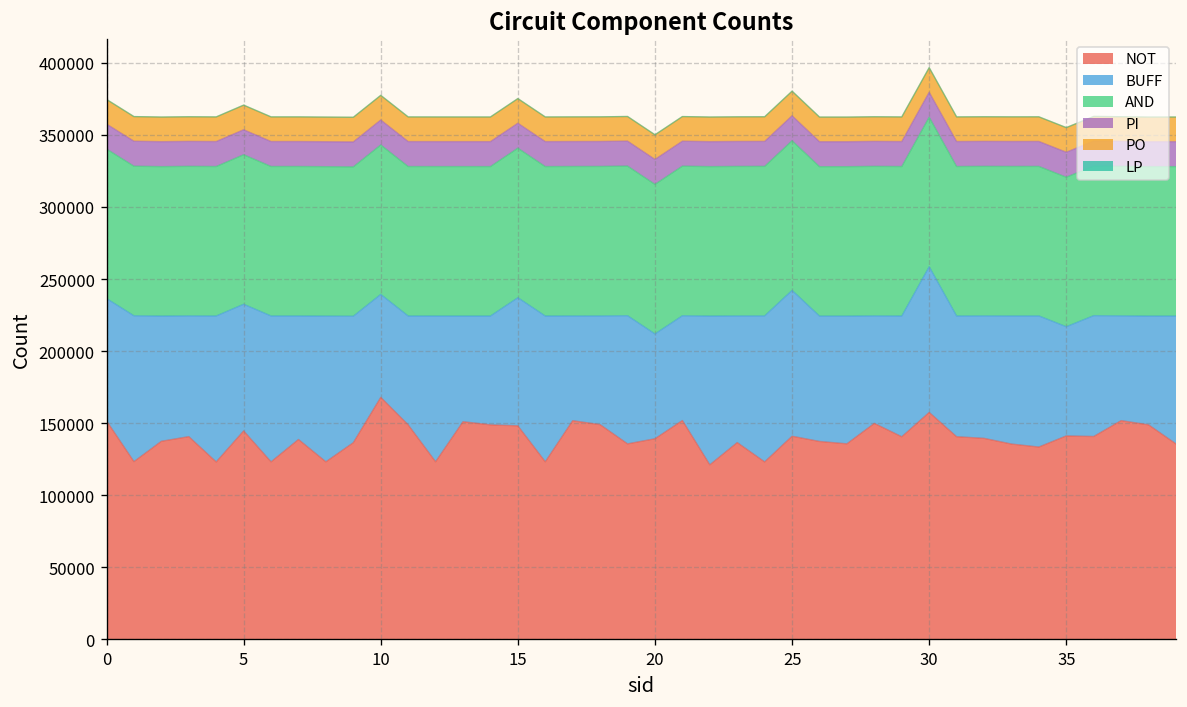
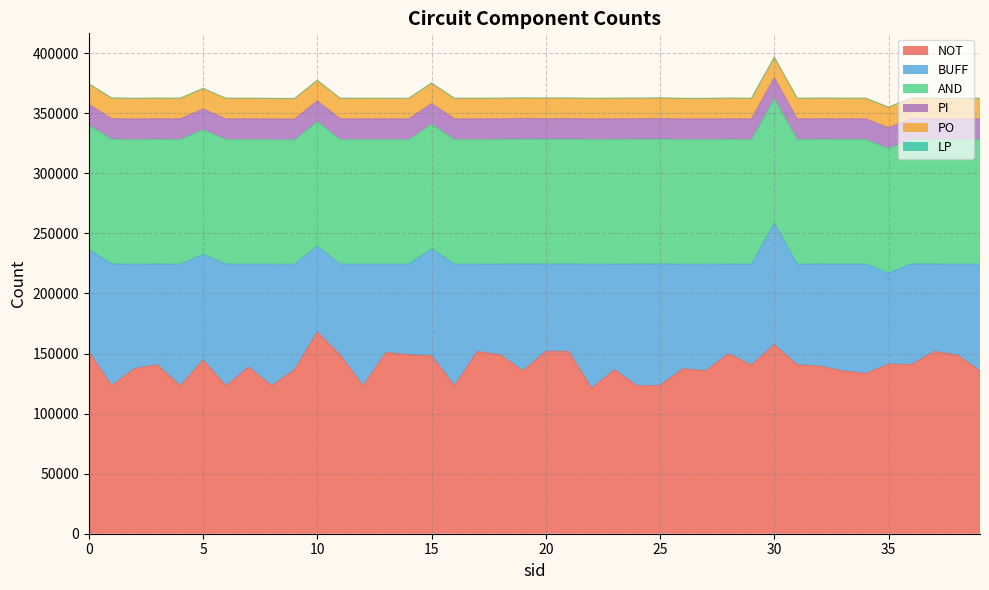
  {
    "NOT": {
      "0": 152000,
      "5": 145000,
      "10": 168000,
      "15": 148000,
-     "20": 139000,
-     "25": 141000,
+     "20": 152000,
+     "25": 123000,
      "30": 157000,
      "35": 141000
    },
    "BUFF": {
      "0": 85000,
      "5": 88000,
      "10": 71000,
      "15": 89000,
      "20": 73000,
      "25": 101000,
      "30": 101000,
      "35": 76000
    },
    "PI": {
      "0": 17000,
      "5": 17000,
      "10": 17000,
      "15": 17000,
      "20": 17000,
      "25": 17000,
      "30": 17000,
      "35": 17000
    }
  }
